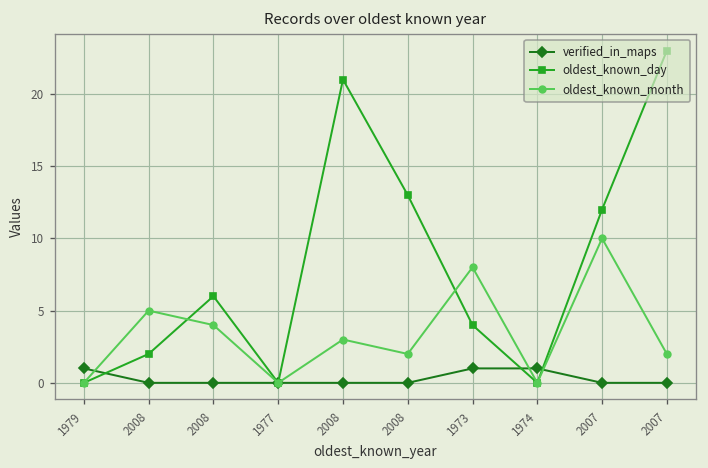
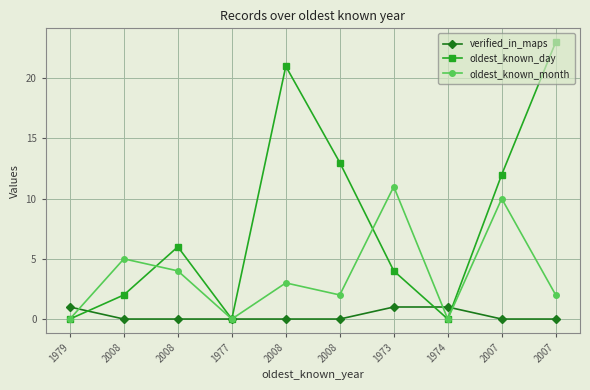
  {
    "oldest_known_month": {
-     "1973": 8
+     "1973": 11
    }
  }
